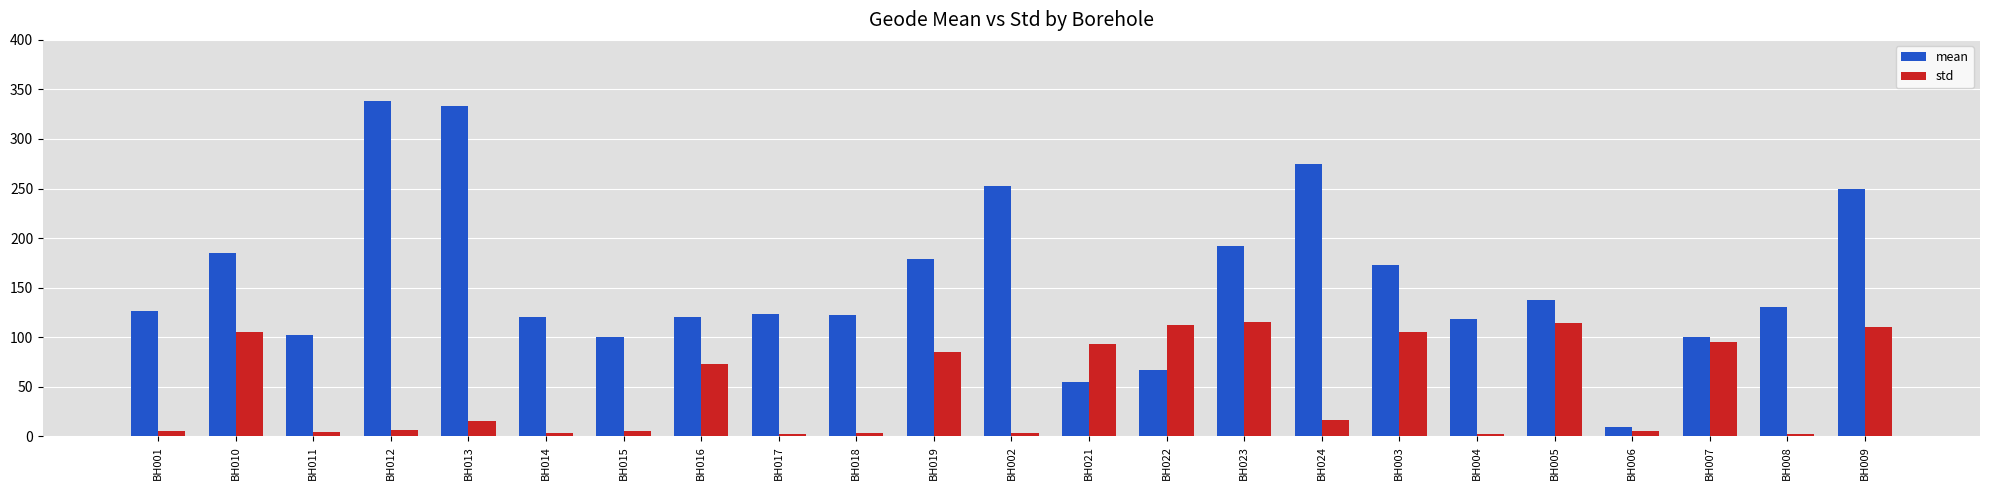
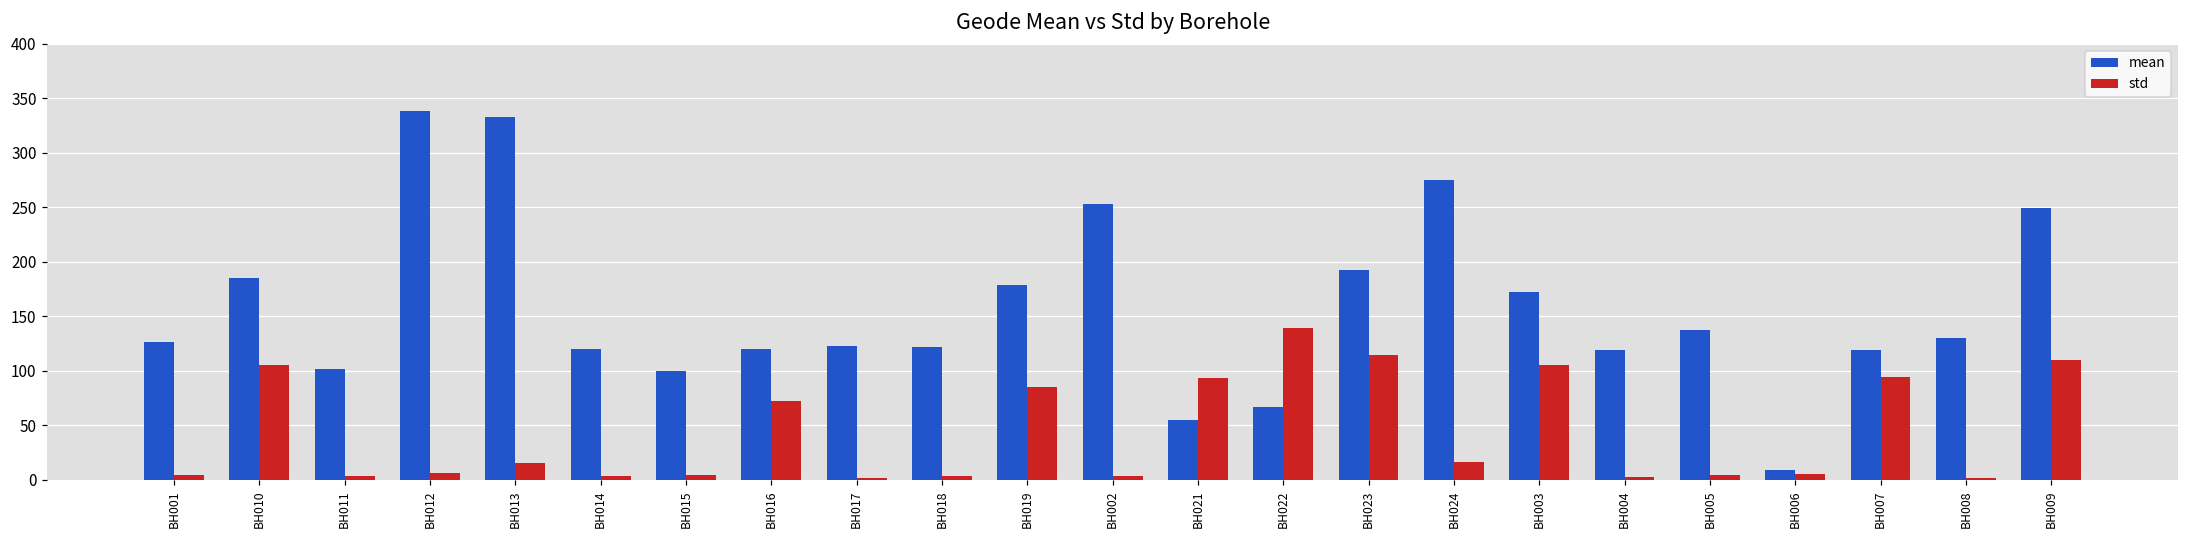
  {
    "mean": {
      "BH001": 130,
      "BH010": 190,
      "BH011": 100,
      "BH012": 340,
      "BH013": 330,
      "BH014": 120,
      "BH015": 100,
      "BH016": 120,
      "BH017": 120,
      "BH018": 120,
      "BH019": 180,
      "BH002": 250,
      "BH021": 60,
      "BH022": 70,
      "BH023": 190,
      "BH024": 280,
      "BH003": 170,
      "BH004": 120,
      "BH005": 140,
      "BH006": 10,
-     "BH007": 100,
+     "BH007": 120,
      "BH008": 130,
      "BH009": 250
    },
    "std": {
      "BH001": 0,
      "BH010": 110,
      "BH011": 0,
      "BH012": 10,
      "BH013": 20,
      "BH014": 0,
      "BH015": 0,
      "BH016": 70,
      "BH018": 0,
      "BH019": 90,
      "BH002": 0,
      "BH021": 90,
-     "BH022": 110,
+     "BH022": 140,
      "BH023": 110,
      "BH024": 20,
      "BH003": 110,
      "BH004": 0,
-     "BH005": 110,
+     "BH005": 0,
      "BH006": 10,
      "BH007": 90,
      "BH009": 110
    }
  }
